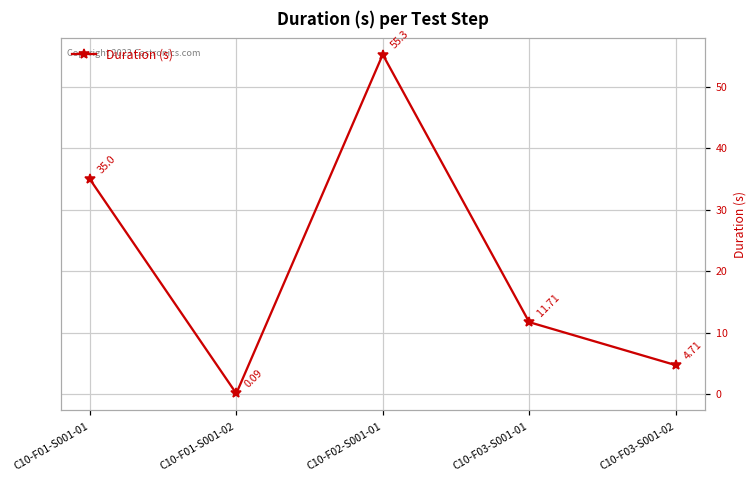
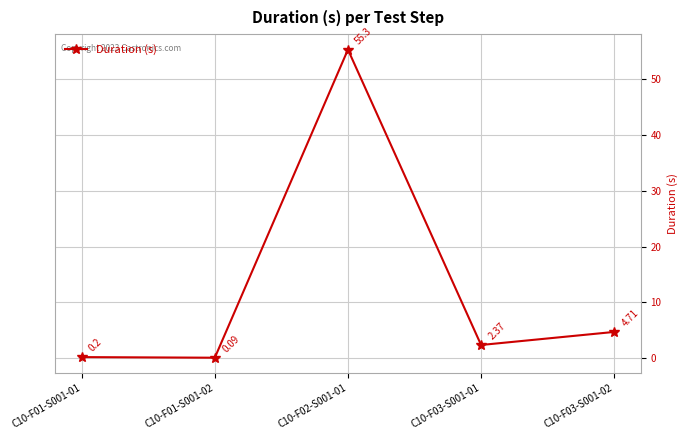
  {
-   "C10-F01-S001-01": 35.0,
+   "C10-F01-S001-01": 0.2,
    "C10-F01-S001-02": 0.09,
    "C10-F02-S001-01": 55.3,
-   "C10-F03-S001-01": 11.71,
+   "C10-F03-S001-01": 2.37,
    "C10-F03-S001-02": 4.71
  }
